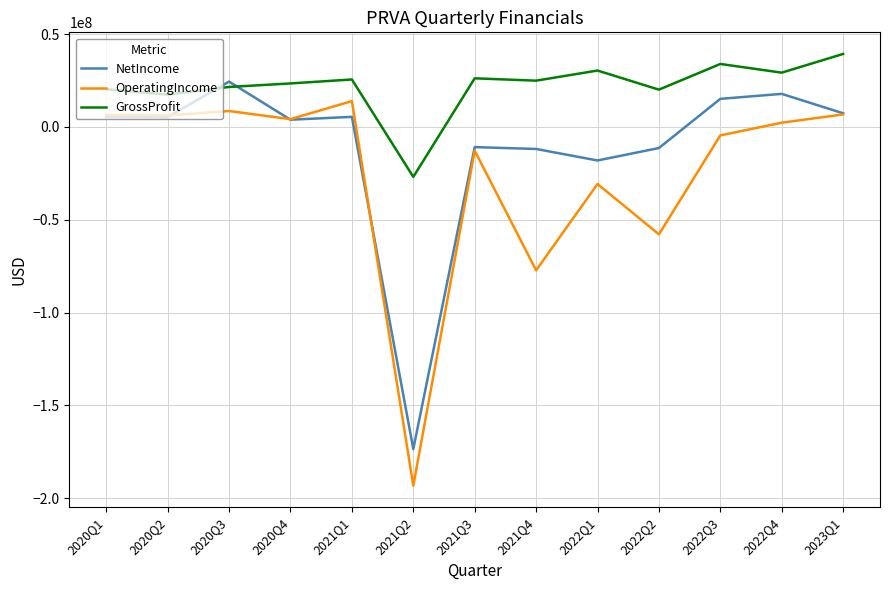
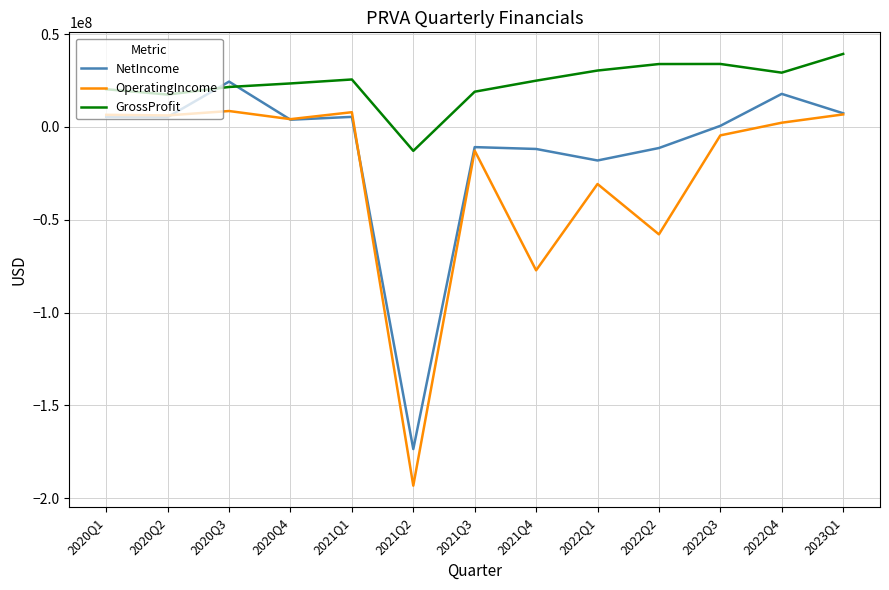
  {
    "NetIncome": {
      "2020Q3": 24000000,
      "2021Q1": 5000000,
      "2021Q2": -173000000,
      "2021Q3": -11000000,
      "2021Q4": -12000000,
      "2022Q1": -18000000,
      "2022Q2": -11000000,
-     "2022Q3": 15000000,
+     "2022Q3": 1000000,
      "2022Q4": 18000000
    },
    "OperatingIncome": {
      "2020Q3": 9000000,
-     "2021Q1": 14000000,
+     "2021Q1": 8000000,
      "2021Q2": -193000000,
      "2021Q3": -13000000,
      "2021Q4": -77000000,
      "2022Q1": -31000000,
      "2022Q2": -58000000,
      "2022Q3": -5000000,
      "2022Q4": 2000000
    },
    "GrossProfit": {
      "2020Q3": 21000000,
      "2020Q4": 23000000,
      "2021Q1": 26000000,
-     "2021Q2": -27000000,
-     "2021Q3": 26000000,
+     "2021Q2": -13000000,
+     "2021Q3": 19000000,
      "2021Q4": 25000000,
      "2022Q1": 30000000,
-     "2022Q2": 20000000,
+     "2022Q2": 34000000,
      "2022Q3": 34000000,
      "2022Q4": 29000000,
      "2023Q1": 39000000
    }
  }
